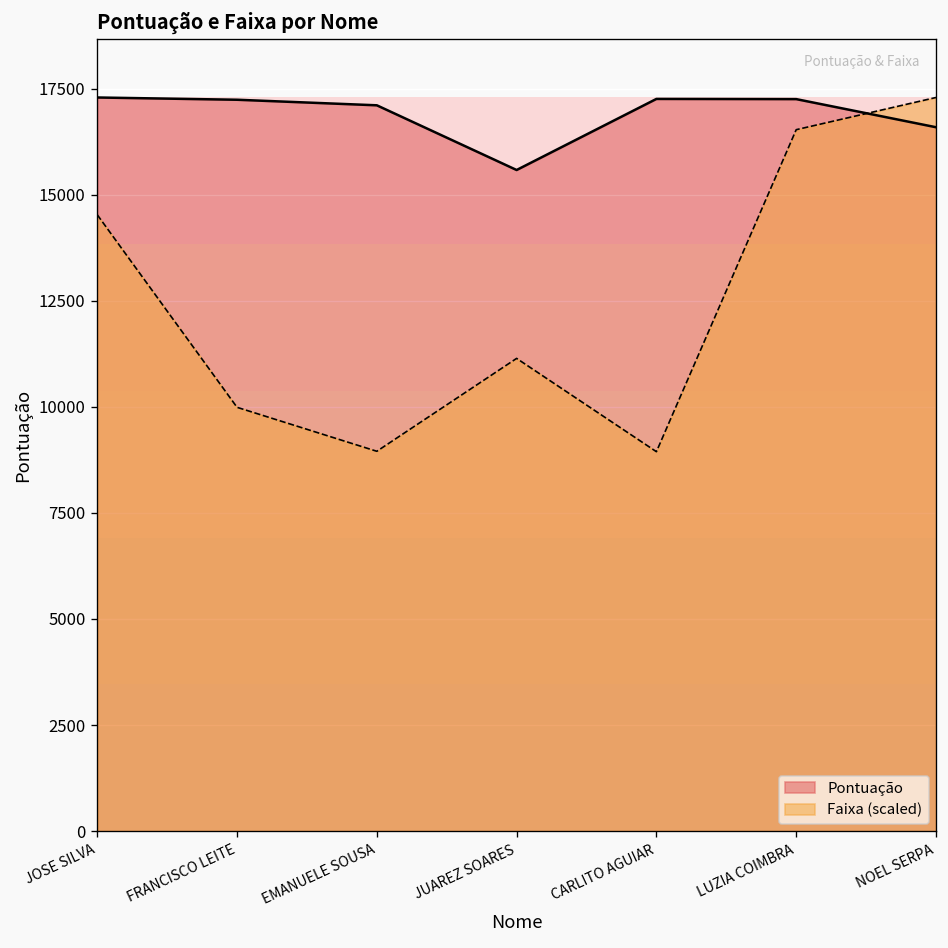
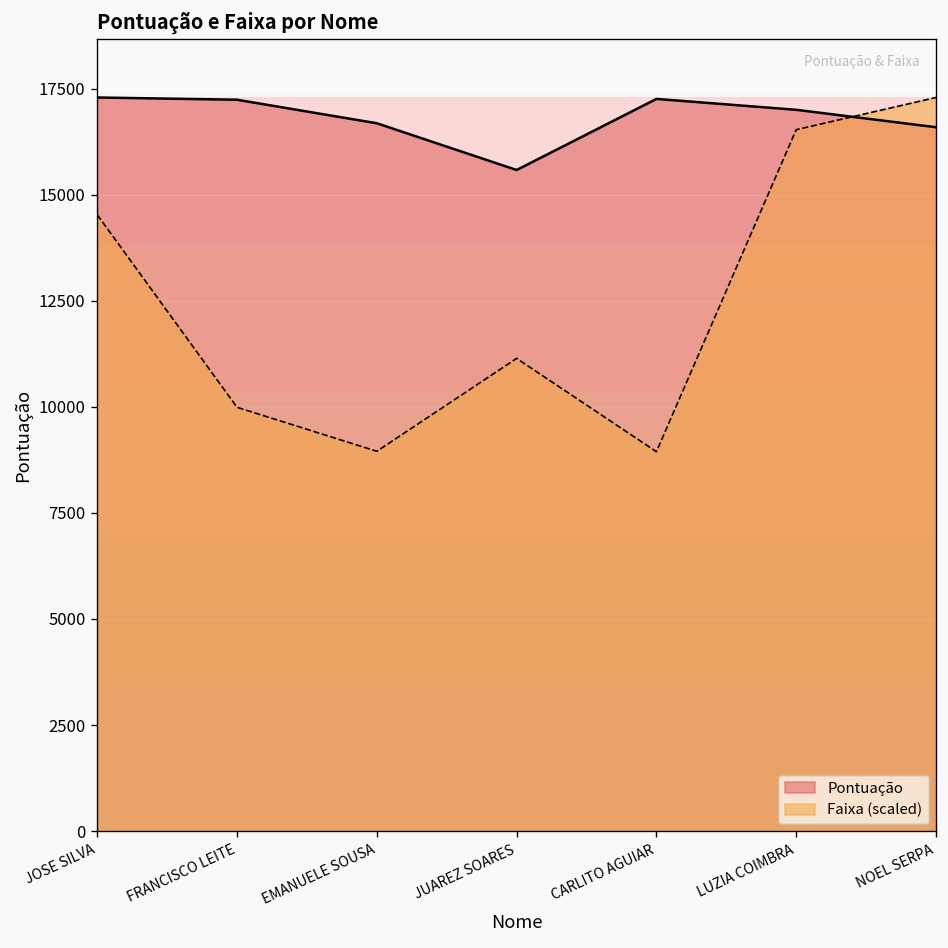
  {
    "Pontuação": {
      "JOSE SILVA": 17300,
      "FRANCISCO LEITE": 17200,
-     "EMANUELE SOUSA": 17100,
+     "EMANUELE SOUSA": 16700,
      "JUAREZ SOARES": 15600,
      "CARLITO AGUIAR": 17300,
-     "LUZIA COIMBRA": 17300,
+     "LUZIA COIMBRA": 17000,
      "NOEL SERPA": 16600
    },
    "Faixa (scaled)": {
      "JOSE SILVA": 14500,
      "FRANCISCO LEITE": 10000,
      "EMANUELE SOUSA": 9000,
      "JUAREZ SOARES": 11100,
      "CARLITO AGUIAR": 8900,
      "LUZIA COIMBRA": 16500,
      "NOEL SERPA": 17300
    }
  }
